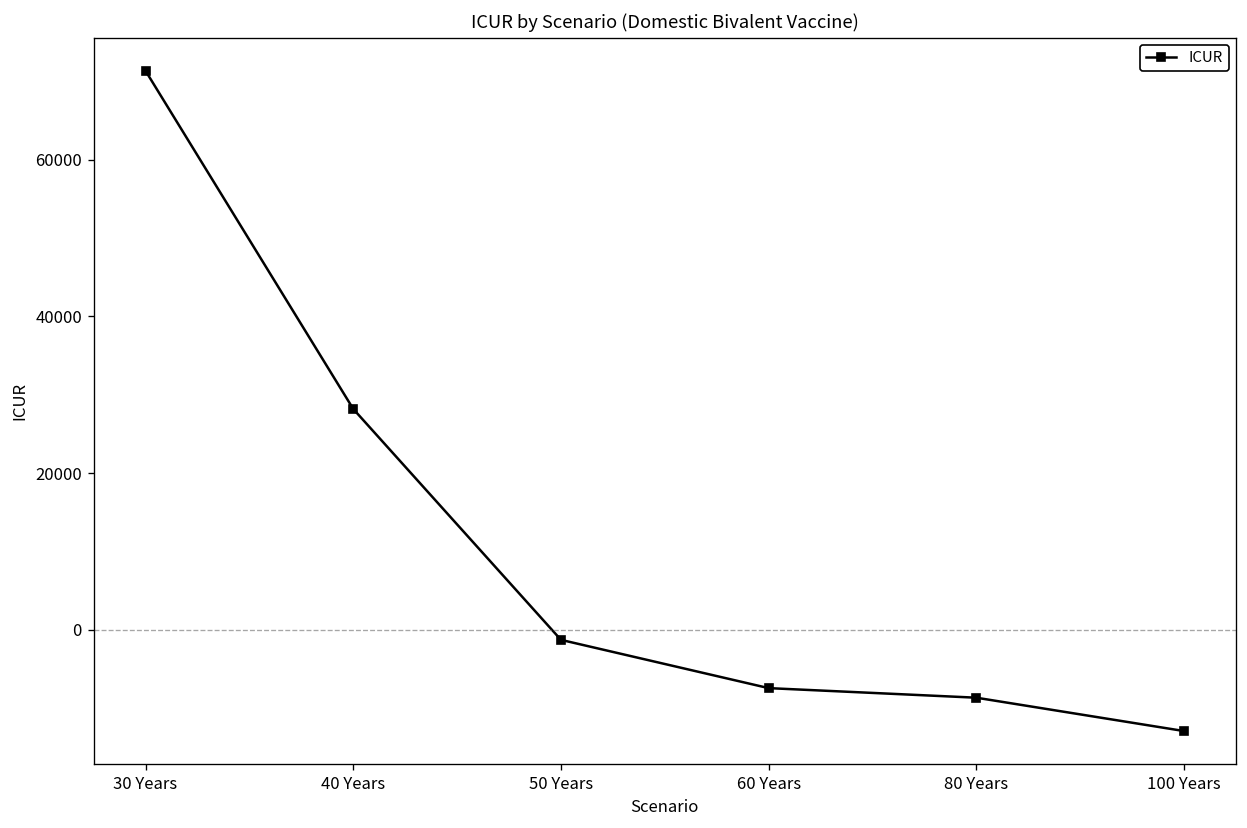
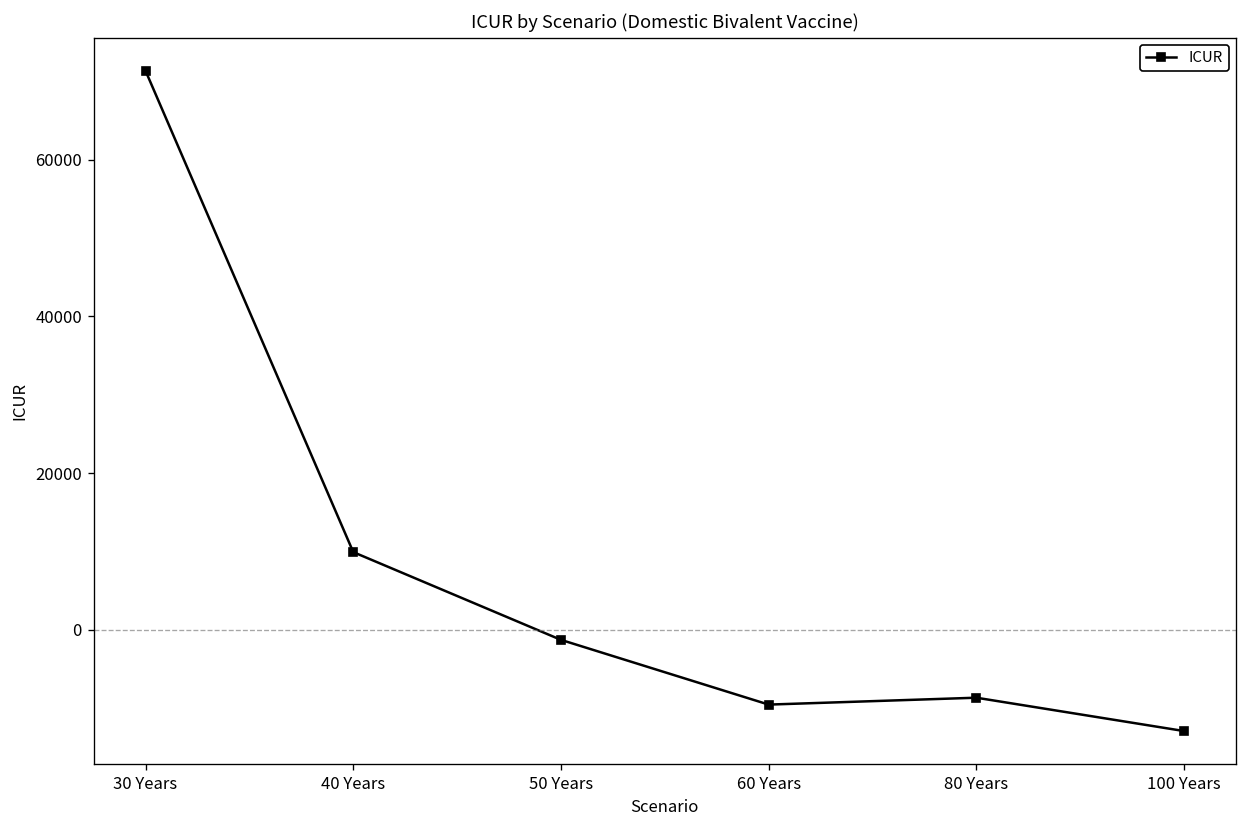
  {
    "30 Years": 71000,
-   "40 Years": 28000,
+   "40 Years": 10000,
    "50 Years": -1000,
-   "60 Years": -7000,
+   "60 Years": -10000,
    "80 Years": -9000,
    "100 Years": -13000
  }
